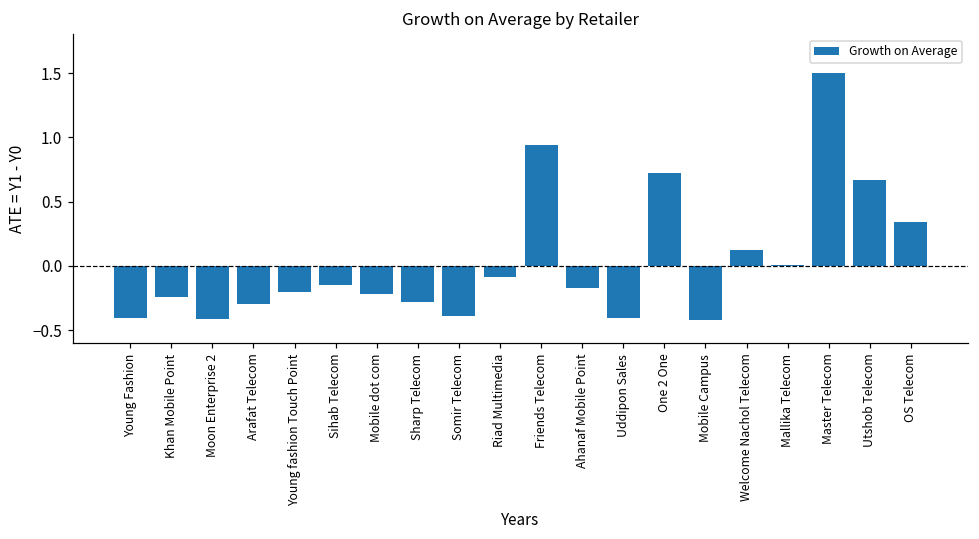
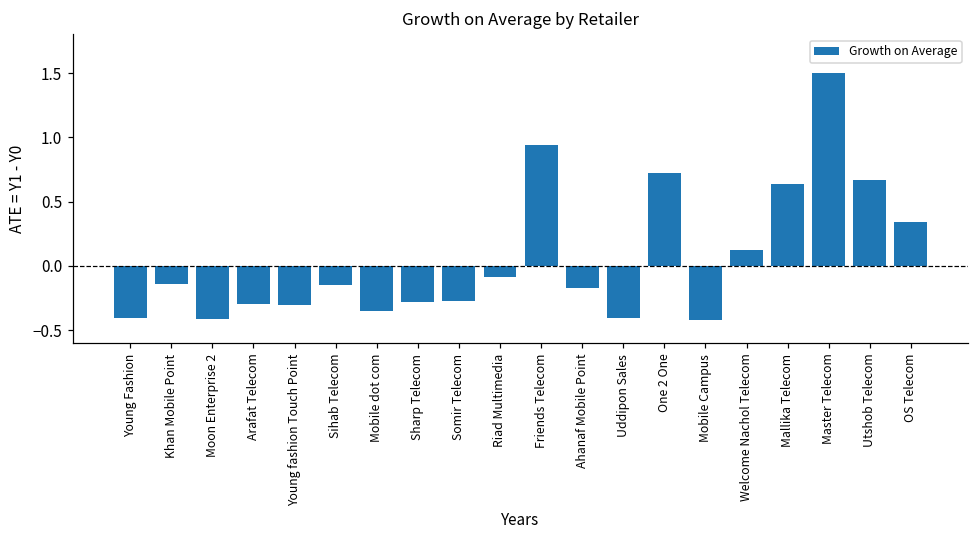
  {
    "Young Fashion": -0.41,
-   "Khan Mobile Point": -0.24,
+   "Khan Mobile Point": -0.14,
    "Moon Enterprise 2": -0.41,
    "Arafat Telecom": -0.29,
-   "Young fashion Touch Point": -0.20,
+   "Young fashion Touch Point": -0.30,
    "Sihab Telecom": -0.15,
-   "Mobile dot com": -0.22,
+   "Mobile dot com": -0.35,
    "Sharp Telecom": -0.28,
-   "Somir Telecom": -0.39,
+   "Somir Telecom": -0.27,
    "Riad Multimedia": -0.09,
    "Friends Telecom": 0.94,
    "Ahanaf Mobile Point": -0.17,
    "Uddipon Sales": -0.41,
    "One 2 One": 0.72,
    "Mobile Campus": -0.42,
    "Welcome Nachol Telecom": 0.12,
-   "Mallika Telecom": 0.01,
+   "Mallika Telecom": 0.63,
    "Master Telecom": 1.50,
    "Utshob Telecom": 0.66,
    "OS Telecom": 0.34
  }
